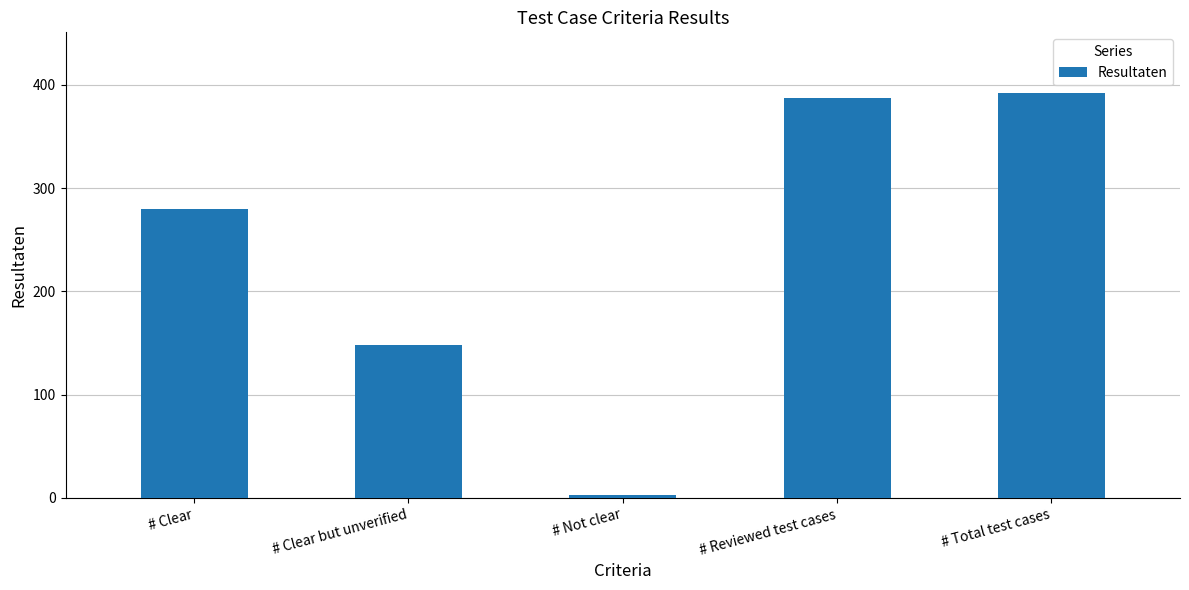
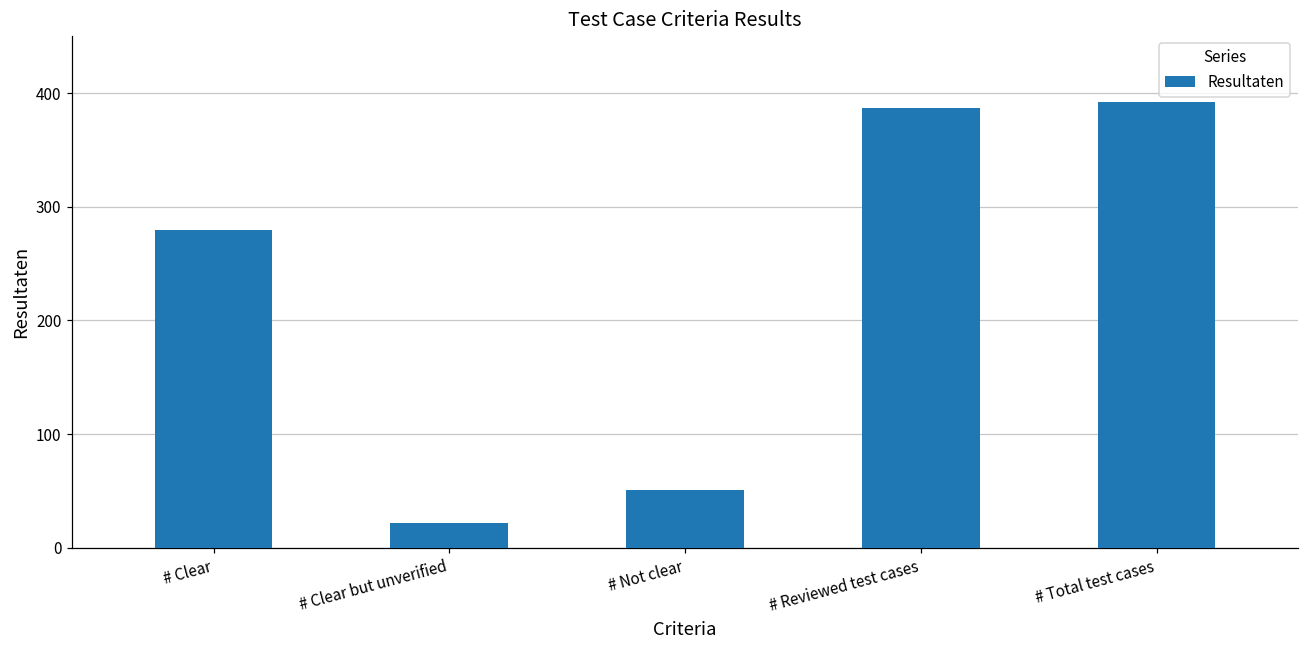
  {
    "# Clear": 280,
-   "# Clear but unverified": 148,
-   "# Not clear": 3,
+   "# Clear but unverified": 22,
+   "# Not clear": 51,
    "# Reviewed test cases": 387,
    "# Total test cases": 392
  }
